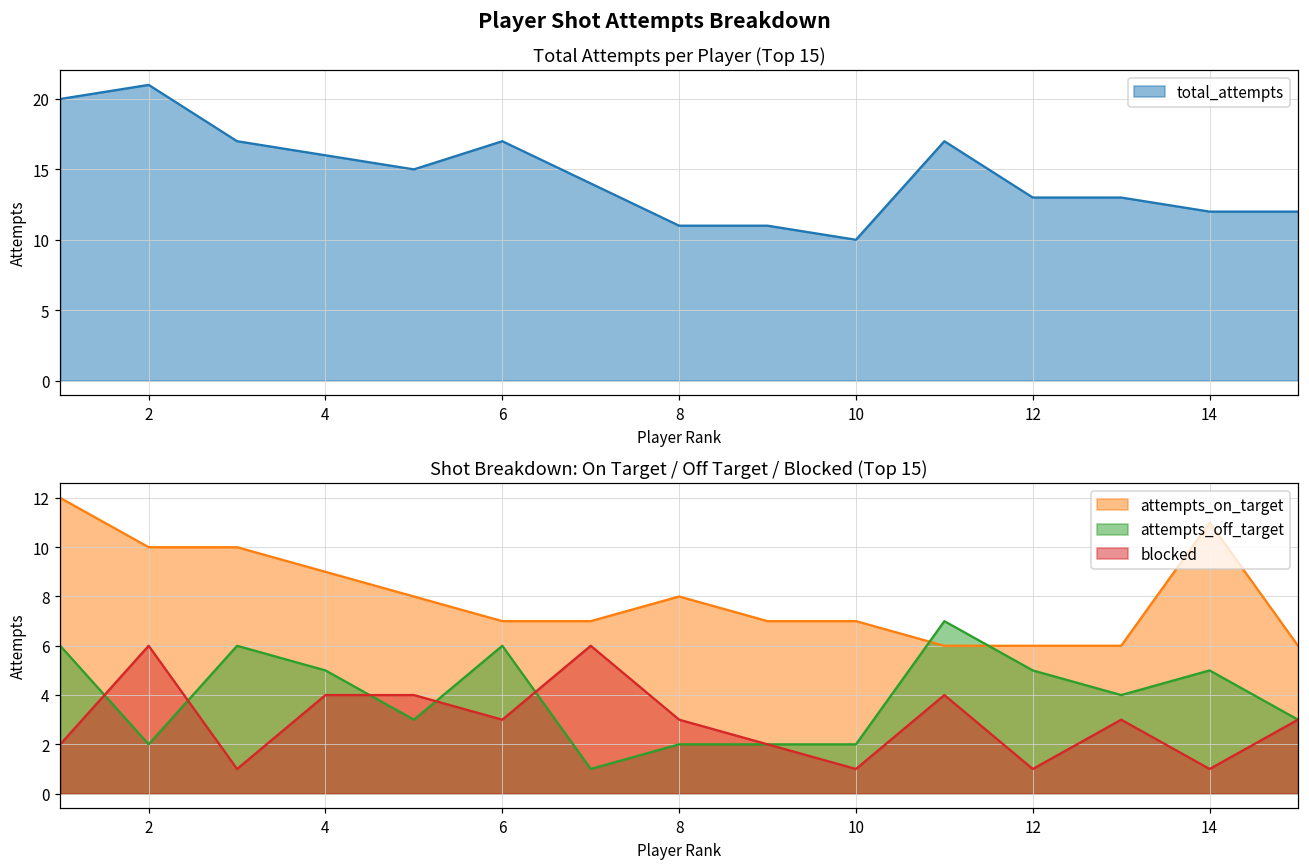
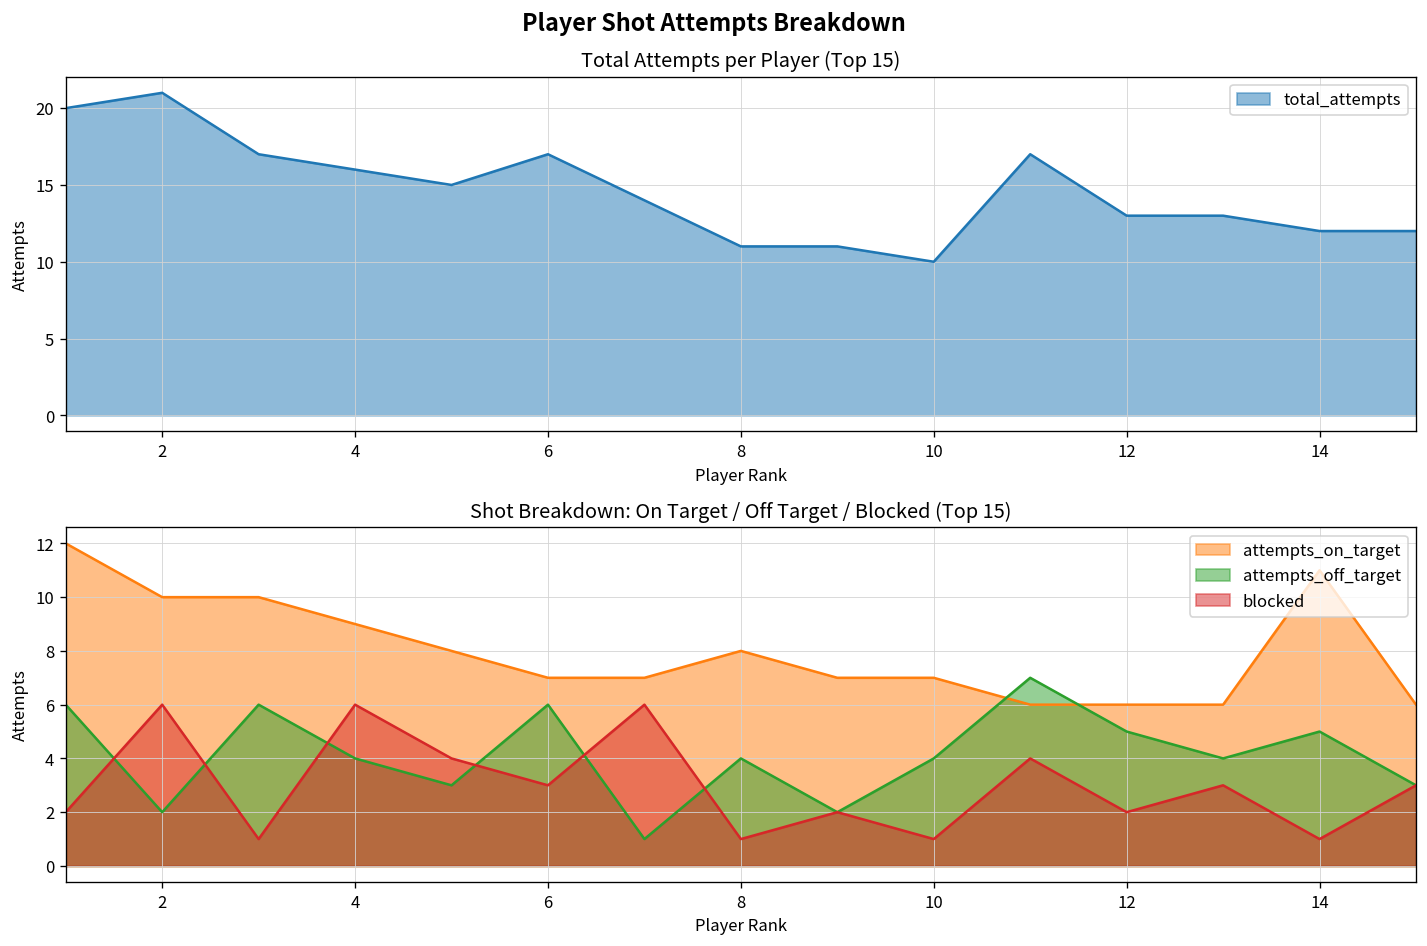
  {
    "Total Attempts per Player (Top 15)": {
      "2": 21.0,
      "4": 16.0,
      "6": 17.0,
      "8": 11.0,
      "10": 10.0,
      "12": 13.0,
      "14": 12.0
    },
    "Shot Breakdown: On Target / Off Target / Blocked (Top 15)": {
      "attempts_on_target": {
        "2": 10,
        "4": 9,
        "6": 7,
        "8": 8,
        "10": 7,
        "12": 6
      },
      "attempts_off_target": {
        "2": 2,
-       "4": 5,
+       "4": 4,
        "6": 6,
-       "8": 2,
-       "10": 2,
+       "8": 4,
+       "10": 4,
        "12": 5,
        "14": 5
      },
      "blocked": {
        "2": 6,
-       "4": 4,
+       "4": 6,
        "6": 3,
-       "8": 3,
+       "8": 1,
        "10": 1,
-       "12": 1,
+       "12": 2,
        "14": 1
      }
    }
  }
